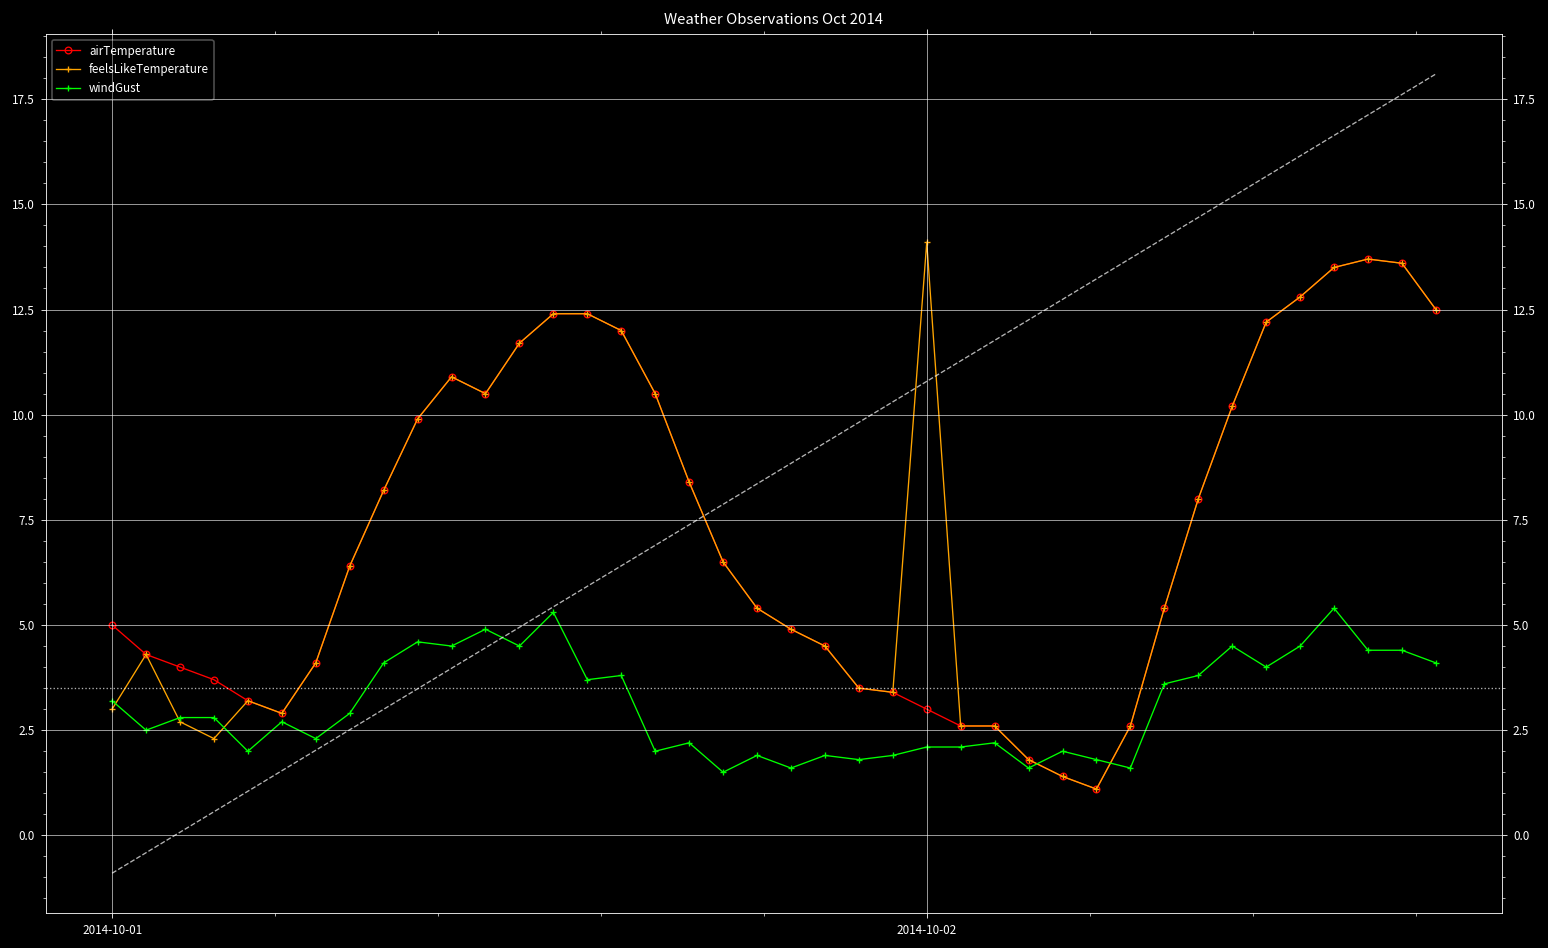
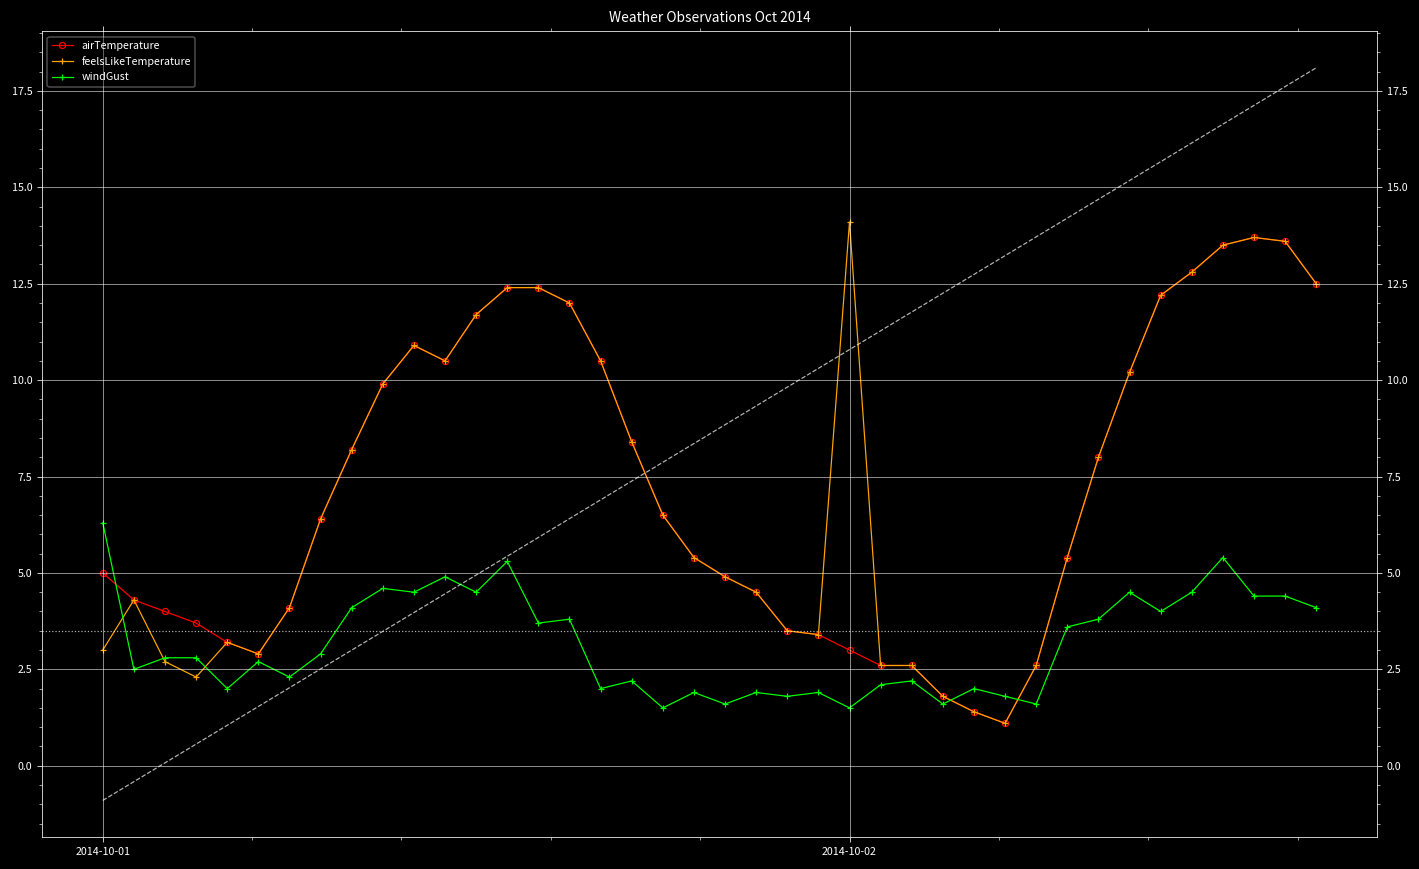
  {
    "airTemperature": {
      "2014-10-01": 5.0,
      "2014-10-02": 3.0
    },
    "feelsLikeTemperature": {
      "2014-10-01": 3.0,
      "2014-10-02": 14.1
    },
    "windGust": {
-     "2014-10-01": 3.2,
-     "2014-10-02": 2.1
+     "2014-10-01": 6.3,
+     "2014-10-02": 1.5
    }
  }
